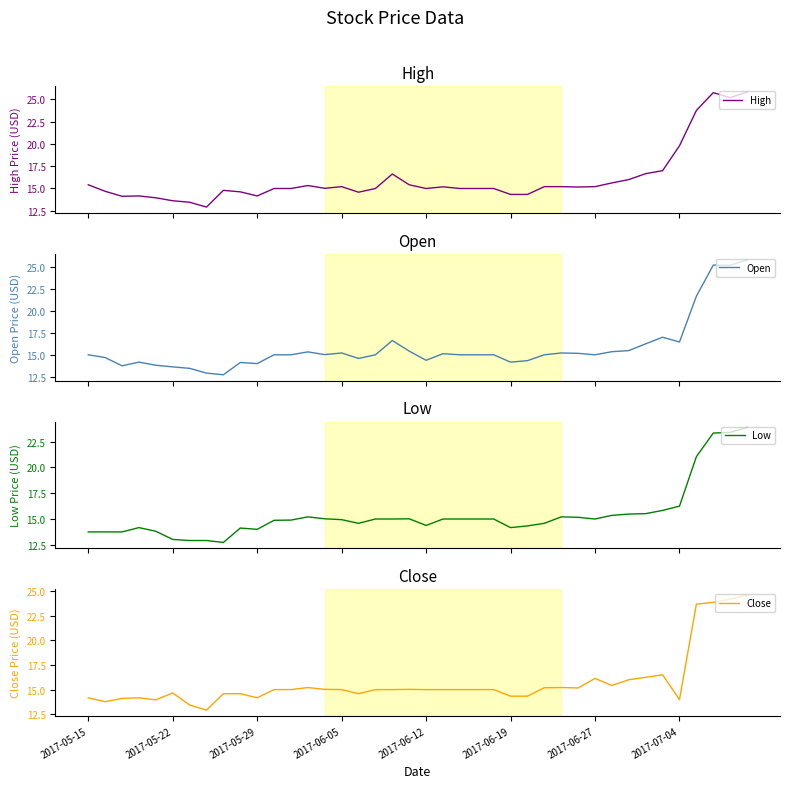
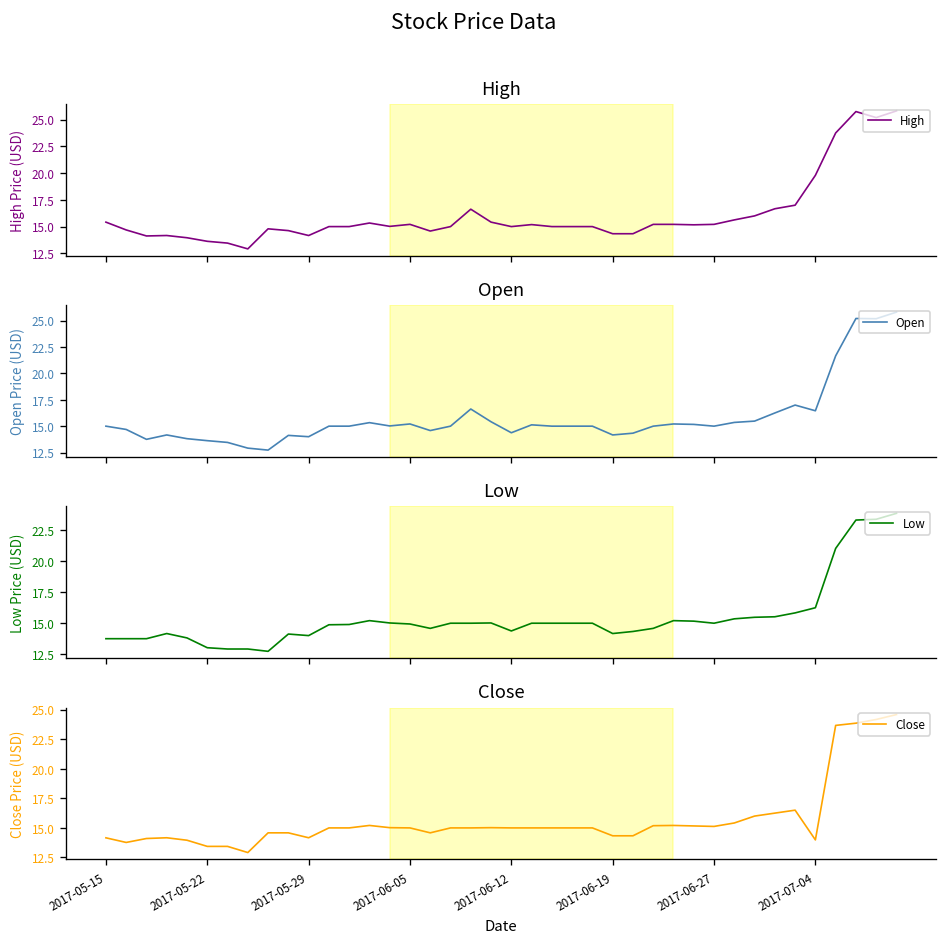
  {
    "Close": {
      "2017-05-15": 14,
-     "2017-05-22": 15,
+     "2017-05-22": 13,
      "2017-05-29": 14,
      "2017-06-05": 15,
      "2017-06-12": 15,
      "2017-06-19": 14,
-     "2017-06-27": 16,
+     "2017-06-27": 15,
      "2017-07-04": 14
    }
  }
